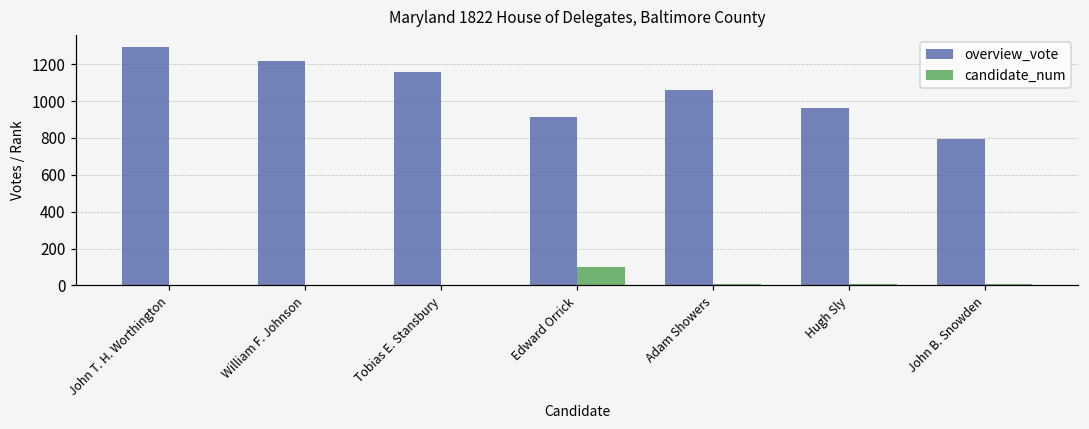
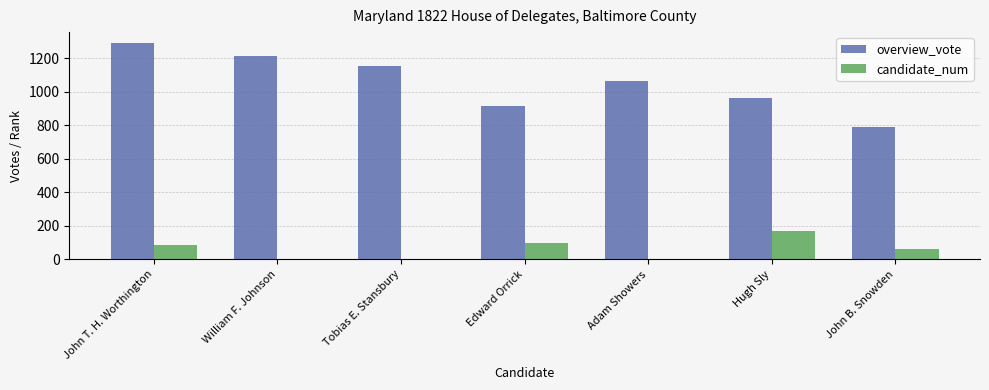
  {
    "overview_vote": {
      "John T. H. Worthington": 1290,
      "William F. Johnson": 1220,
      "Tobias E. Stansbury": 1160,
      "Edward Orrick": 920,
      "Adam Showers": 1060,
      "Hugh Sly": 960,
      "John B. Snowden": 790
    },
    "candidate_num": {
-     "John T. H. Worthington": 0,
+     "John T. H. Worthington": 90,
      "Edward Orrick": 100,
-     "Hugh Sly": 10,
-     "John B. Snowden": 10
+     "Hugh Sly": 170,
+     "John B. Snowden": 60
    }
  }
